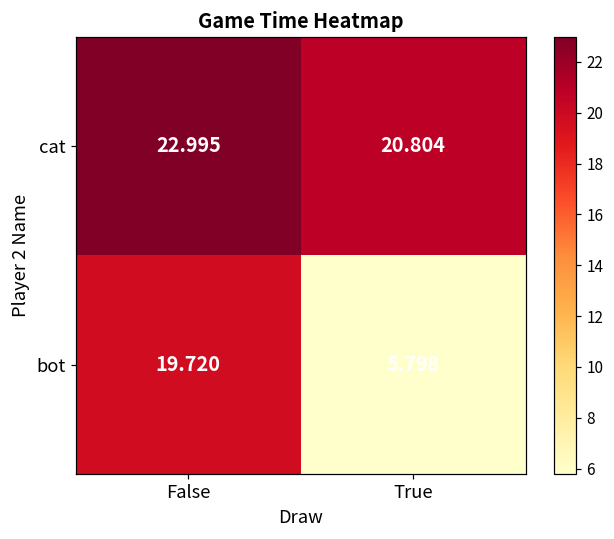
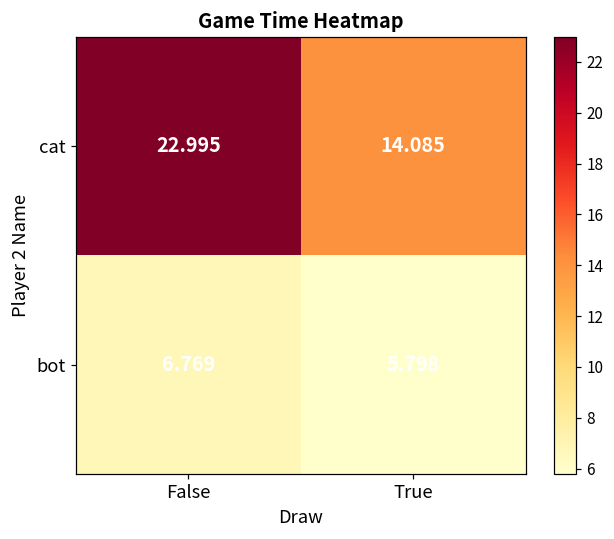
  {
    "cat": {
      "False": 22.995,
-     "True": 20.804
+     "True": 14.085
    },
    "bot": {
-     "False": 19.720,
+     "False": 6.769,
      "True": 5.798
    }
  }
